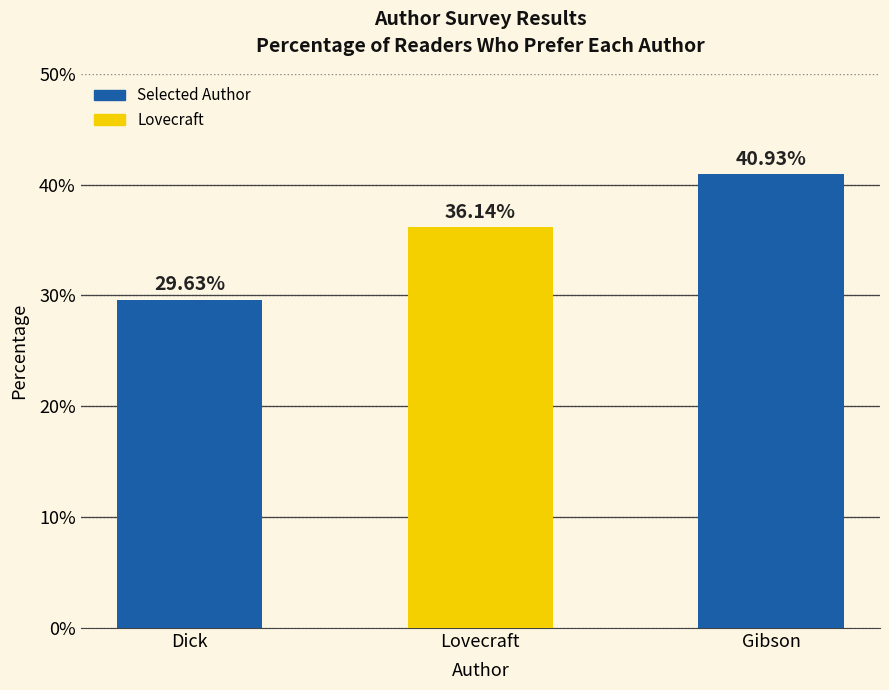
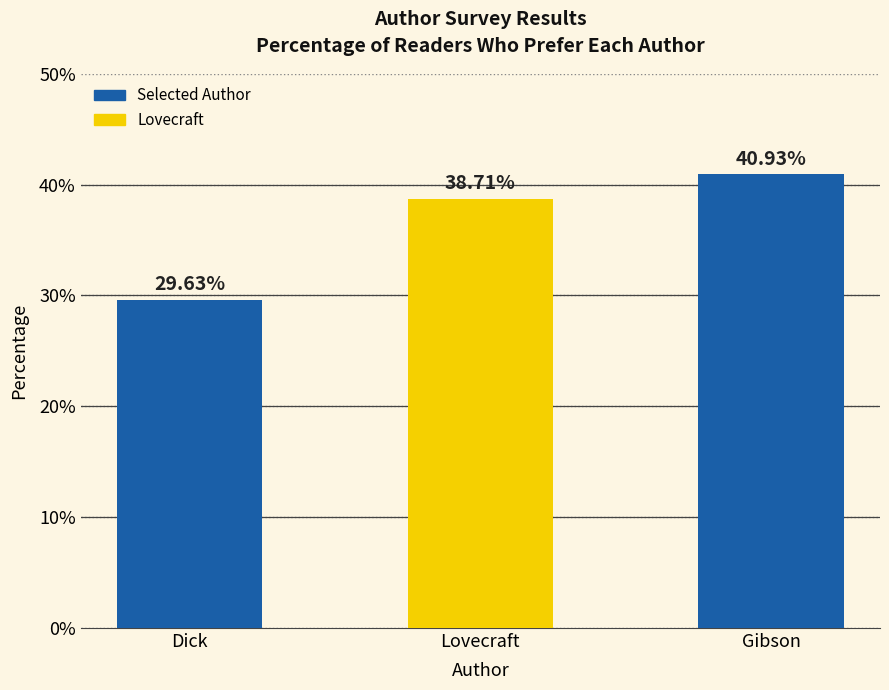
  {
    "Dick": "29.63%",
-   "Lovecraft": "36.14%",
+   "Lovecraft": "38.71%",
    "Gibson": "40.93%"
  }
